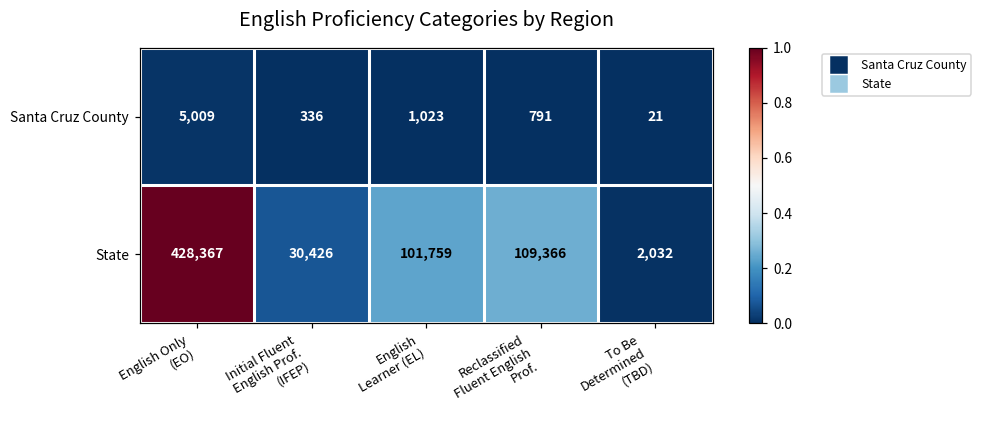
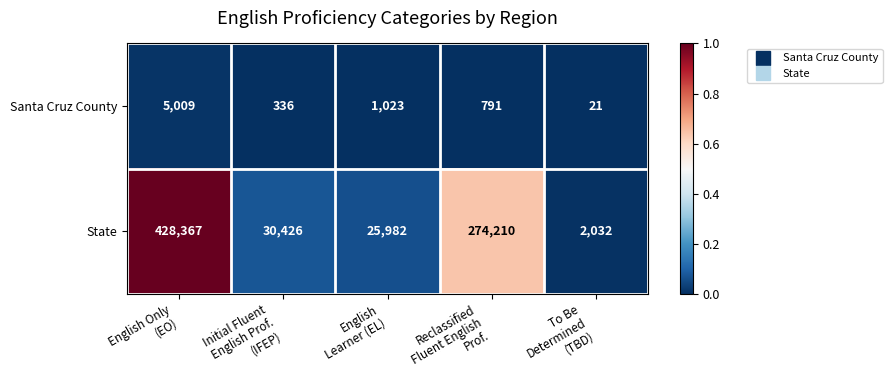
  {
    "Santa Cruz County": {
      "English Only (EO)": "5,009",
      "Initial Fluent English Prof. (IFEP)": "336",
      "English Learner (EL)": "1,023",
      "Reclassified Fluent English Prof.": "791",
      "To Be Determined (TBD)": "21"
    },
    "State": {
      "English Only (EO)": "428,367",
      "Initial Fluent English Prof. (IFEP)": "30,426",
-     "English Learner (EL)": "101,759",
-     "Reclassified Fluent English Prof.": "109,366",
+     "English Learner (EL)": "25,982",
+     "Reclassified Fluent English Prof.": "274,210",
      "To Be Determined (TBD)": "2,032"
    }
  }
